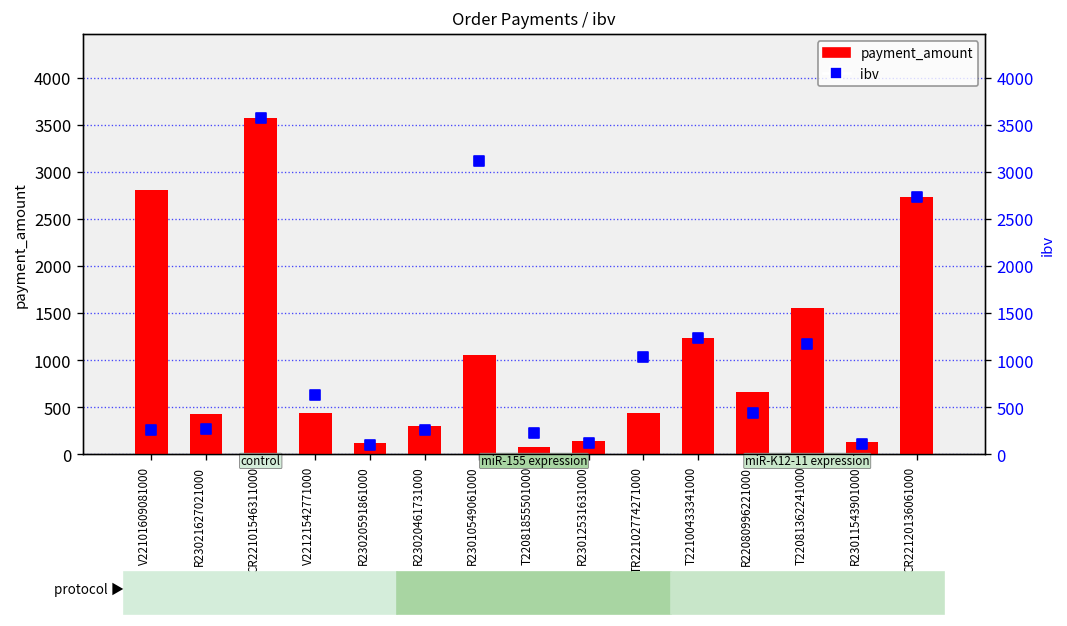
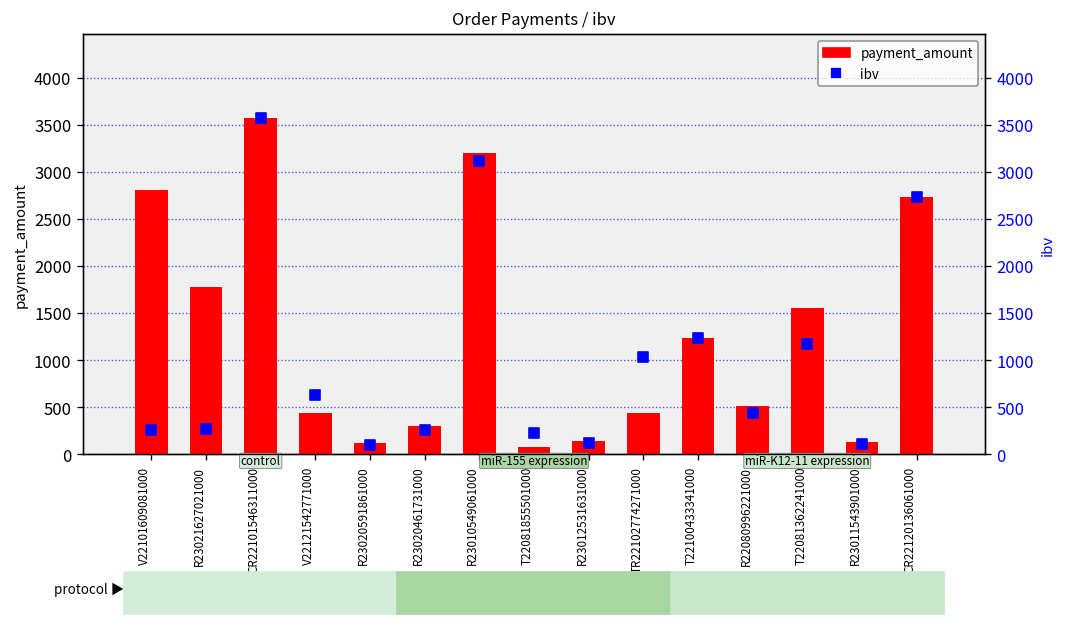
  {
    "payment_amount": {
      "V22101609081000": 2800,
-     "R23021627021000": 400,
+     "R23021627021000": 1800,
      "CR22101546311000": 3600,
      "V22121542771000": 400,
      "R23020591861000": 100,
      "R23020461731000": 300,
-     "R23010549061000": 1100,
+     "R23010549061000": 3200,
      "T22081855501000": 100,
      "R23012531631000": 100,
      "TR22102774271000": 400,
      "T22100433341000": 1200,
-     "R22080996221000": 700,
+     "R22080996221000": 500,
      "T22081362241000": 1600,
      "CR22120136061000": 2700
    }
  }
